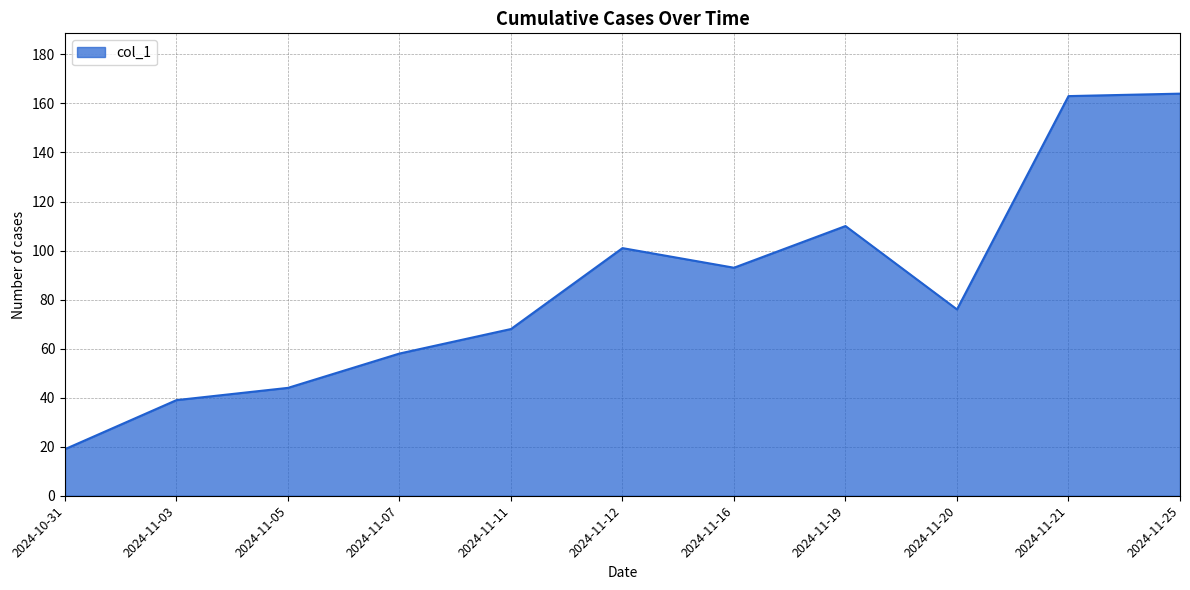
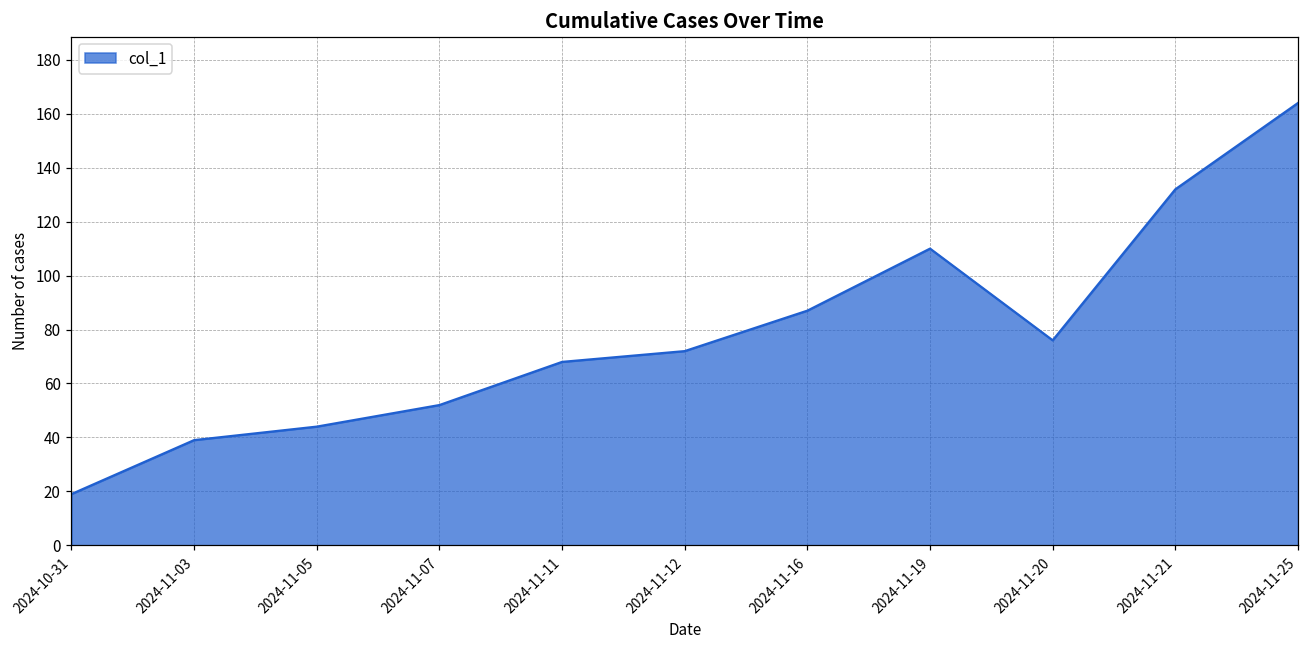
  {
    "2024-10-31": 19,
    "2024-11-03": 39,
    "2024-11-05": 44,
-   "2024-11-07": 58,
+   "2024-11-07": 52,
    "2024-11-11": 68,
-   "2024-11-12": 101,
-   "2024-11-16": 93,
+   "2024-11-12": 72,
+   "2024-11-16": 87,
    "2024-11-19": 110,
    "2024-11-20": 76,
-   "2024-11-21": 163,
+   "2024-11-21": 132,
    "2024-11-25": 164
  }
